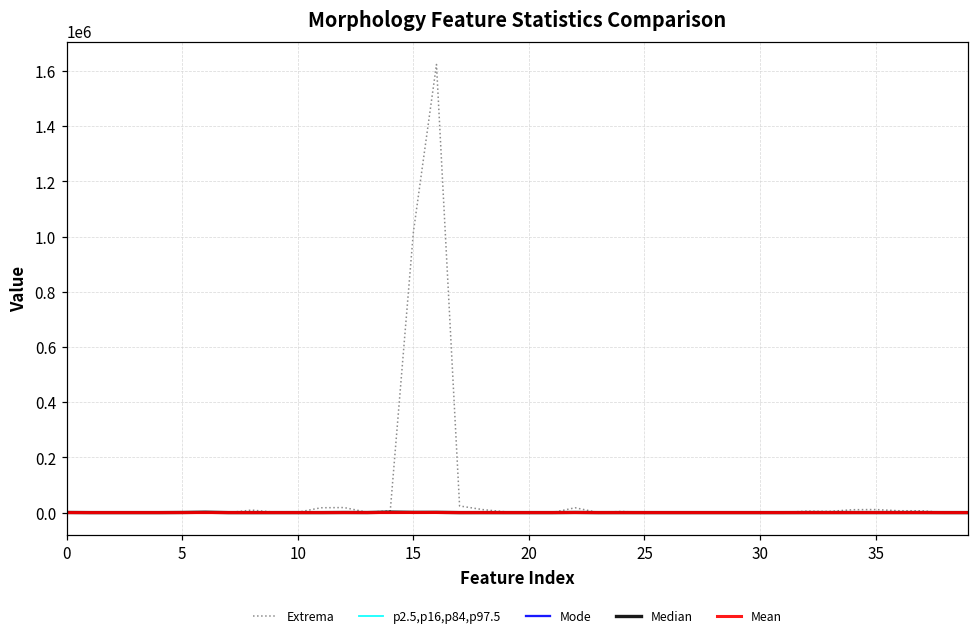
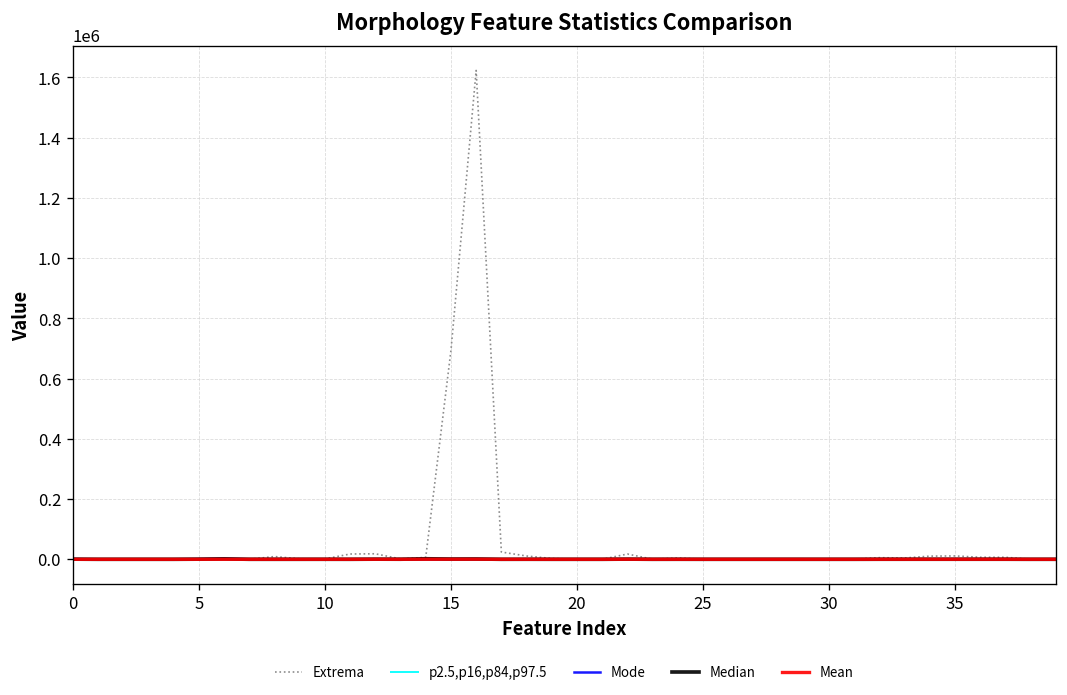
  {
    "Extrema": {
-     "15": 1020000,
+     "15": 690000,
      "35": 10000
    }
  }
